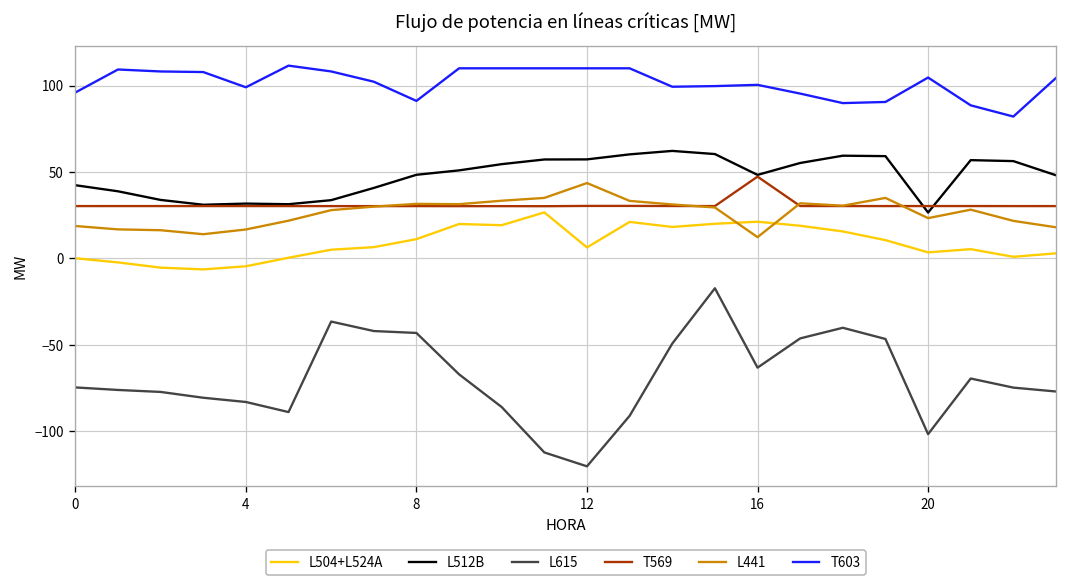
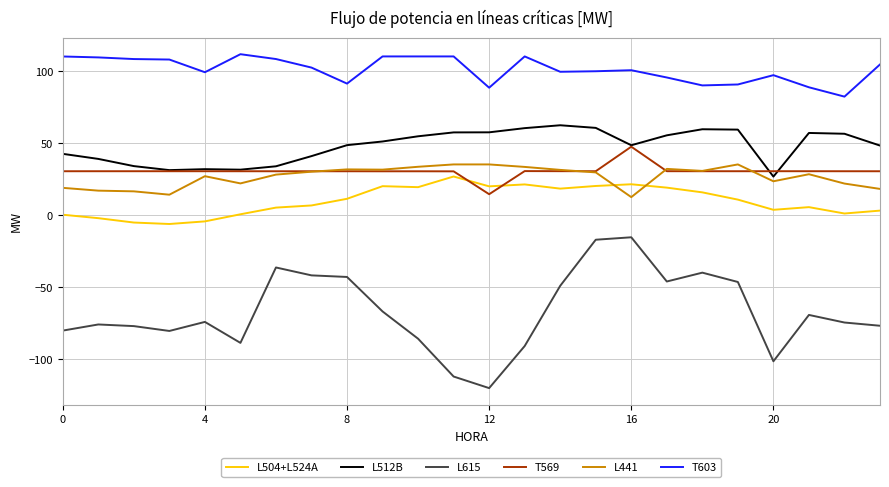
  {
    "L504+L524A": {
      "0": 0,
      "4": -5,
      "8": 11,
-     "12": 6,
+     "12": 20,
      "16": 21,
      "20": 3
    },
    "L512B": {
      "0": 42,
      "8": 48,
      "12": 57,
      "20": 27
    },
    "L615": {
-     "0": -75,
-     "4": -83,
+     "0": -80,
+     "4": -74,
      "8": -43,
      "12": -120,
-     "16": -63,
+     "16": -16,
      "20": -102
    },
    "T569": {
      "0": 30,
-     "12": 30,
+     "12": 14,
      "20": 30
    },
    "L441": {
      "0": 19,
-     "4": 17,
-     "12": 44,
+     "4": 27,
+     "12": 35,
      "16": 12,
      "20": 23
    },
    "T603": {
-     "0": 96,
+     "0": 110,
      "4": 99,
      "8": 91,
-     "12": 110,
+     "12": 88,
      "16": 100,
-     "20": 105
+     "20": 97
    }
  }
